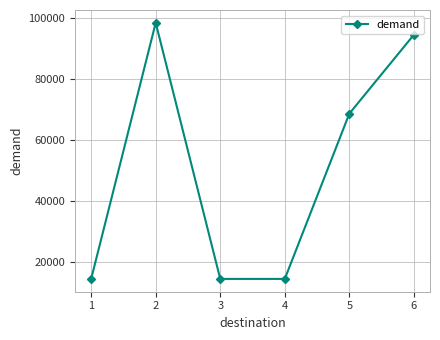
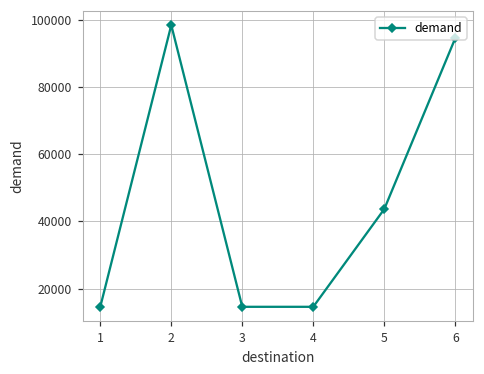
  {
    "1": 15000,
    "2": 99000,
    "3": 15000,
    "4": 15000,
-   "5": 69000,
+   "5": 44000,
    "6": 95000
  }
